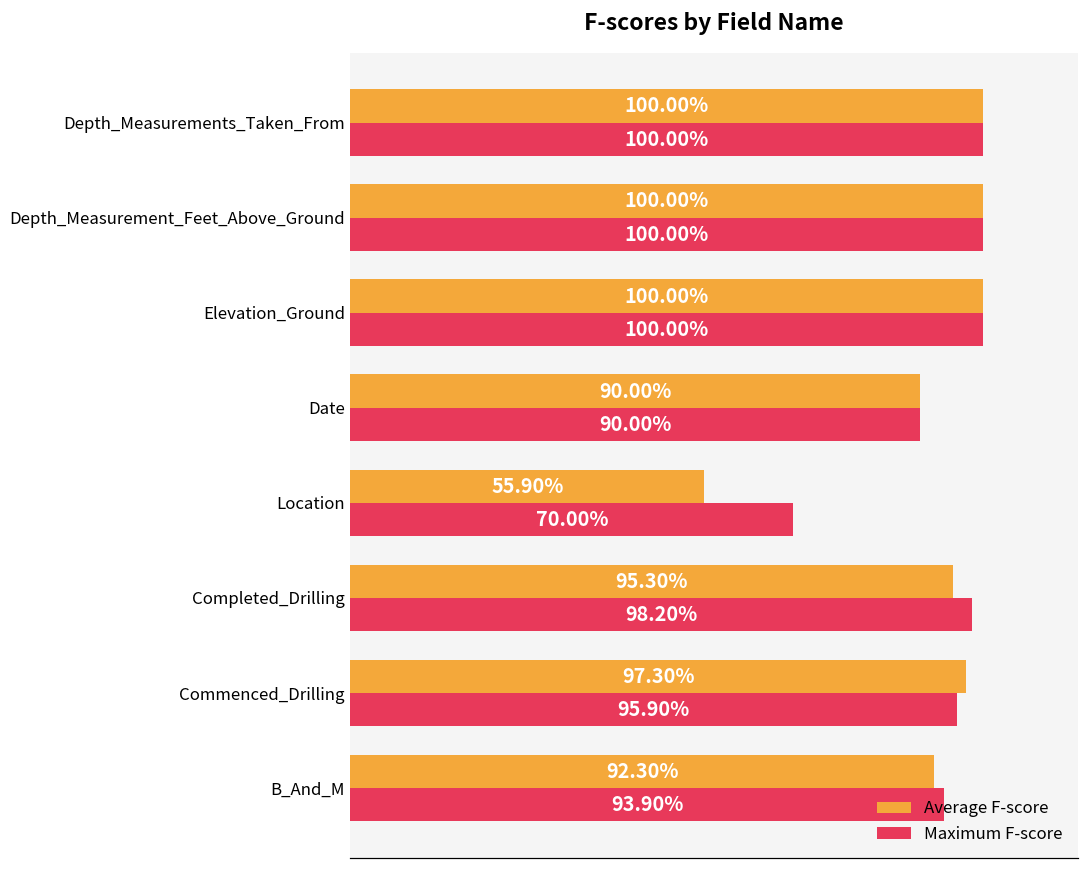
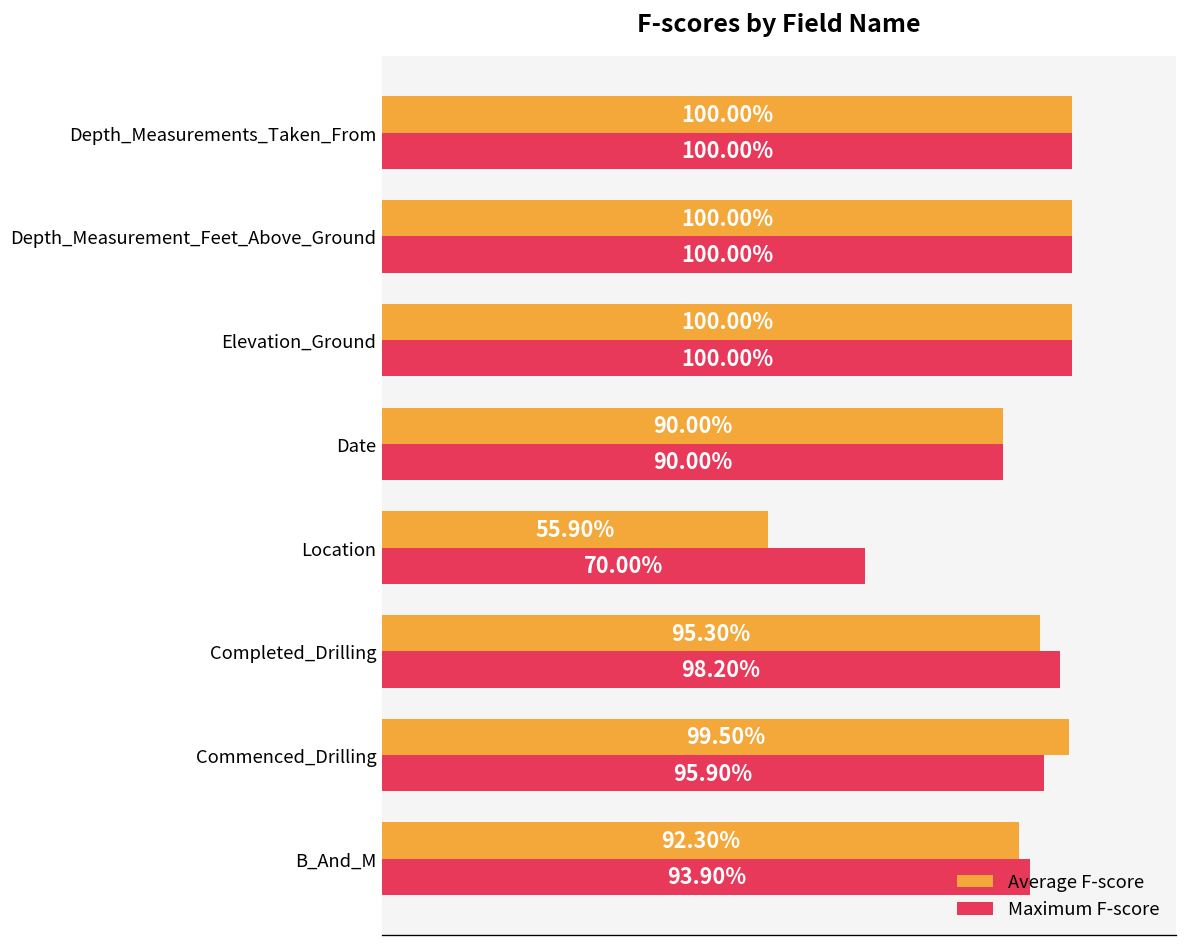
  {
    "Average F-score": {
      "Depth_Measurements_Taken_From": "100.00%",
      "Depth_Measurement_Feet_Above_Ground": "100.00%",
      "Elevation_Ground": "100.00%",
      "Date": "90.00%",
      "Location": "55.90%",
      "Completed_Drilling": "95.30%",
-     "Commenced_Drilling": "97.30%",
+     "Commenced_Drilling": "99.50%",
      "B_And_M": "92.30%"
    },
    "Maximum F-score": {
      "Depth_Measurements_Taken_From": "100.00%",
      "Depth_Measurement_Feet_Above_Ground": "100.00%",
      "Elevation_Ground": "100.00%",
      "Date": "90.00%",
      "Location": "70.00%",
      "Completed_Drilling": "98.20%",
      "Commenced_Drilling": "95.90%",
      "B_And_M": "93.90%"
    }
  }
